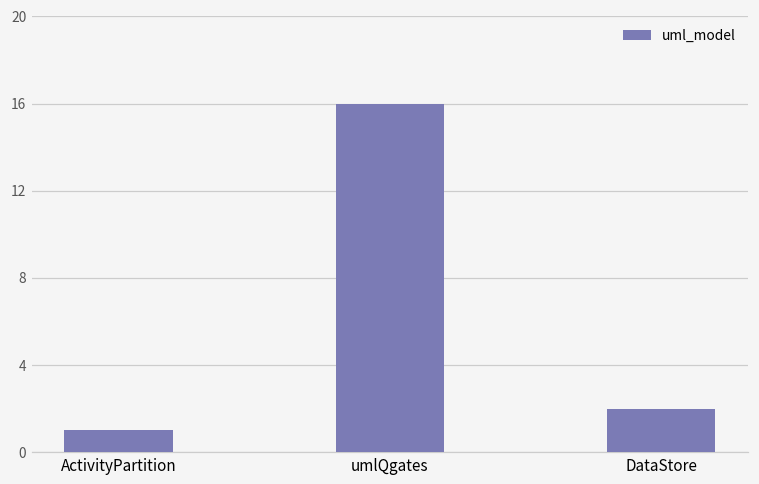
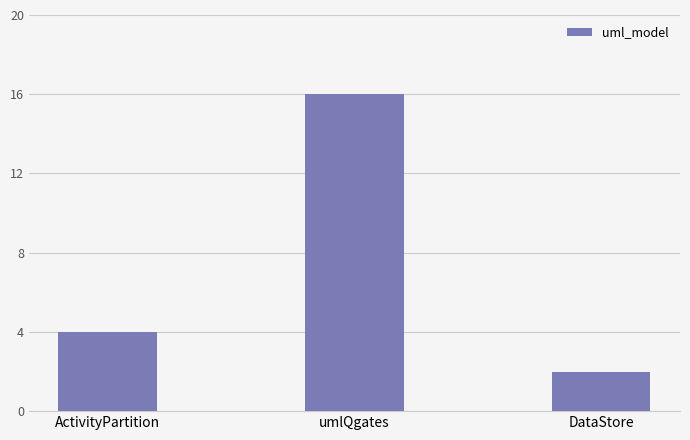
  {
-   "ActivityPartition": 1,
+   "ActivityPartition": 4,
    "umlQgates": 16,
    "DataStore": 2
  }
